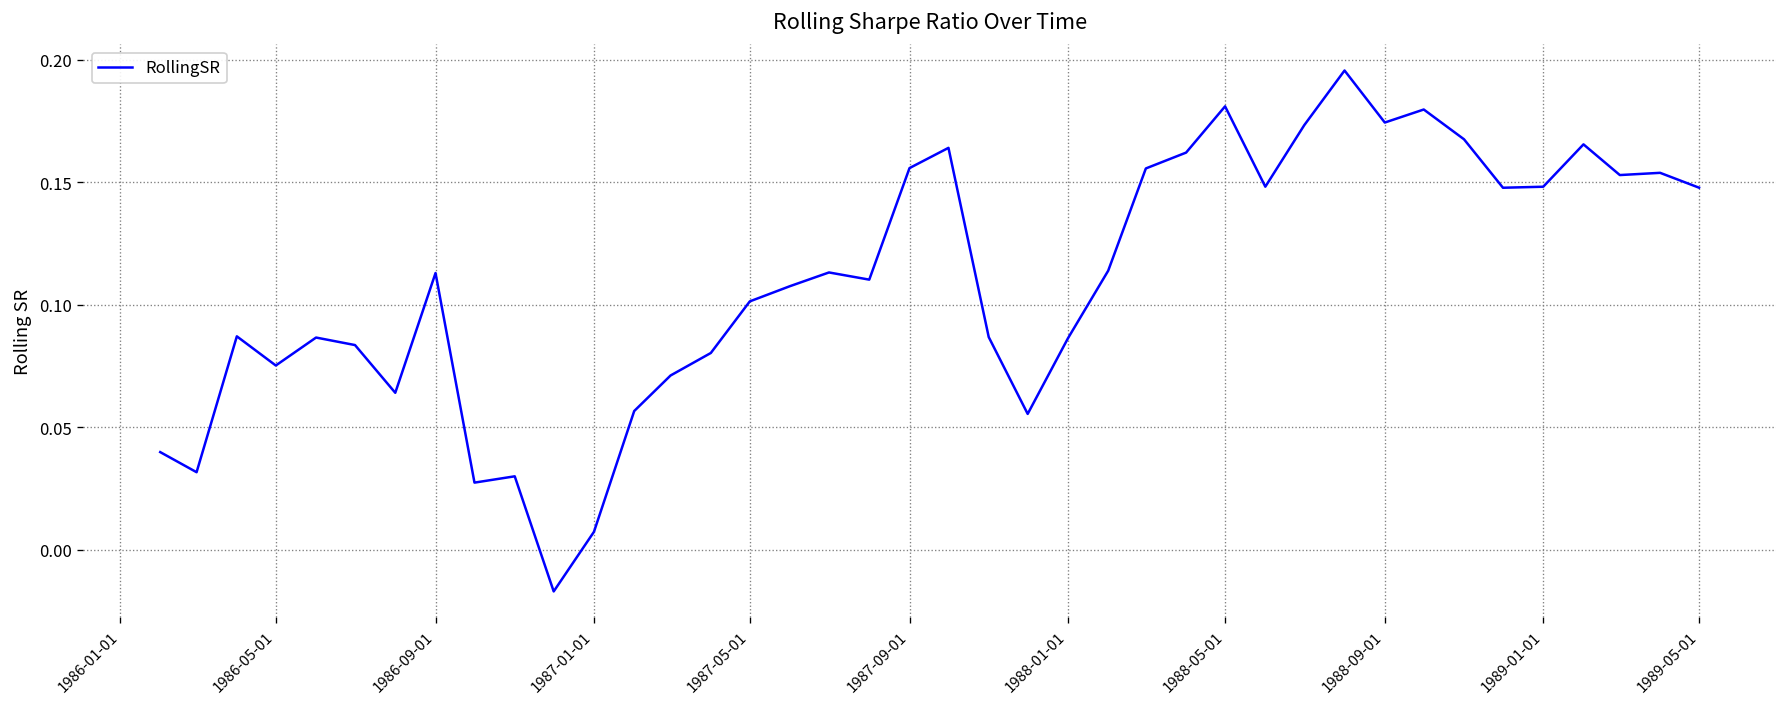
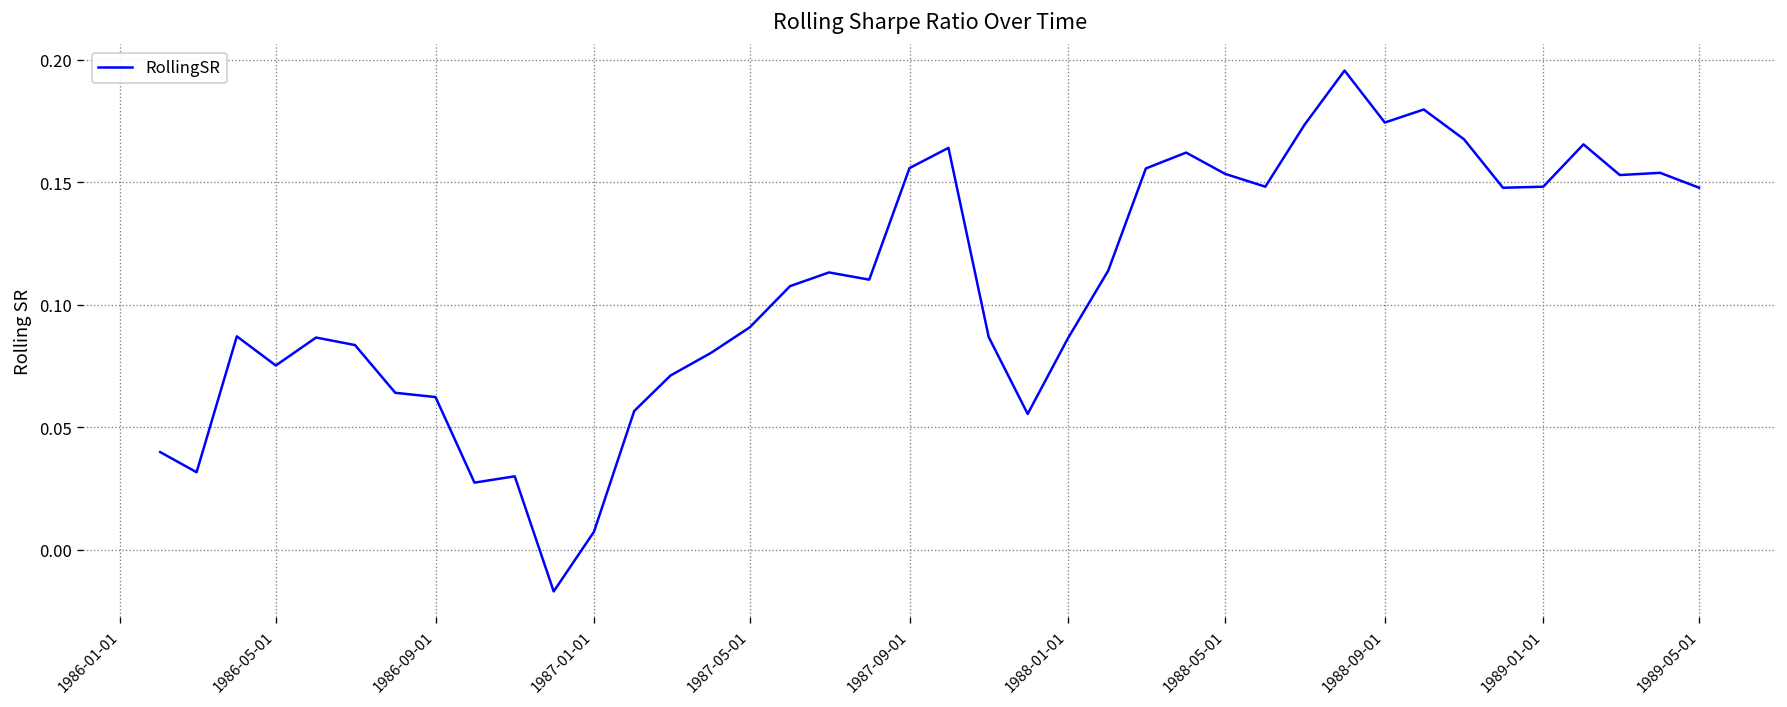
  {
    "1986-05-01": 0.075,
-   "1986-09-01": 0.113,
+   "1986-09-01": 0.062,
    "1987-01-01": 0.007,
-   "1987-05-01": 0.101,
+   "1987-05-01": 0.091,
    "1987-09-01": 0.156,
    "1988-01-01": 0.086,
-   "1988-05-01": 0.181,
+   "1988-05-01": 0.153,
    "1988-09-01": 0.174,
    "1989-01-01": 0.148,
    "1989-05-01": 0.148
  }
